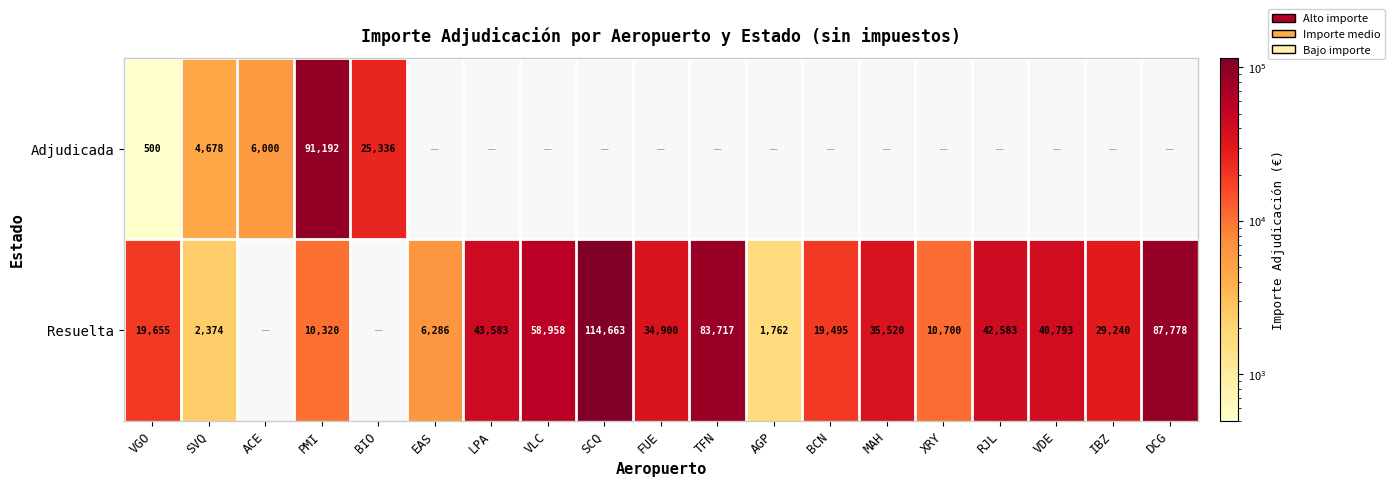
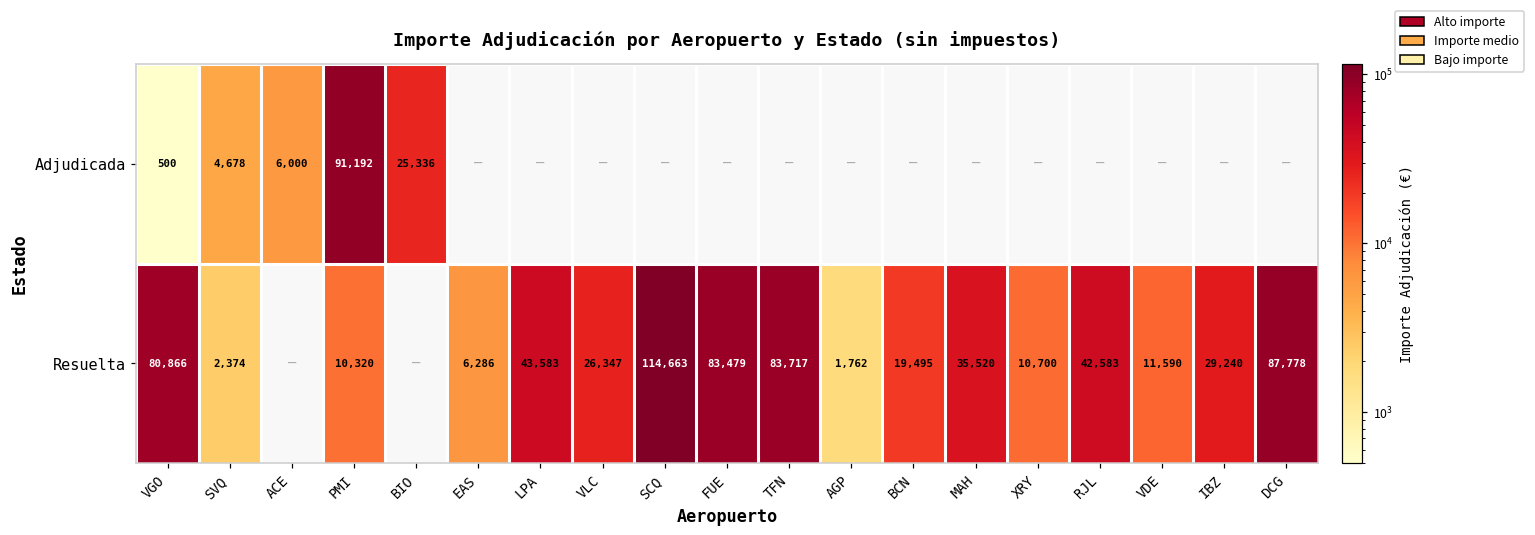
  {
    "Adjudicada": {
      "VGO": "500",
      "SVQ": "4,678",
      "ACE": "6,000",
      "PMI": "91,192",
      "BIO": "25,336"
    },
    "Resuelta": {
-     "VGO": "19,655",
+     "VGO": "80,866",
      "SVQ": "2,374",
      "PMI": "10,320",
      "EAS": "6,286",
      "LPA": "43,583",
-     "VLC": "58,958",
+     "VLC": "26,347",
      "SCQ": "114,663",
-     "FUE": "34,900",
+     "FUE": "83,479",
      "TFN": "83,717",
      "AGP": "1,762",
      "BCN": "19,495",
      "MAH": "35,520",
      "XRY": "10,700",
      "RJL": "42,583",
-     "VDE": "40,793",
+     "VDE": "11,590",
      "IBZ": "29,240",
      "DCG": "87,778"
    }
  }
